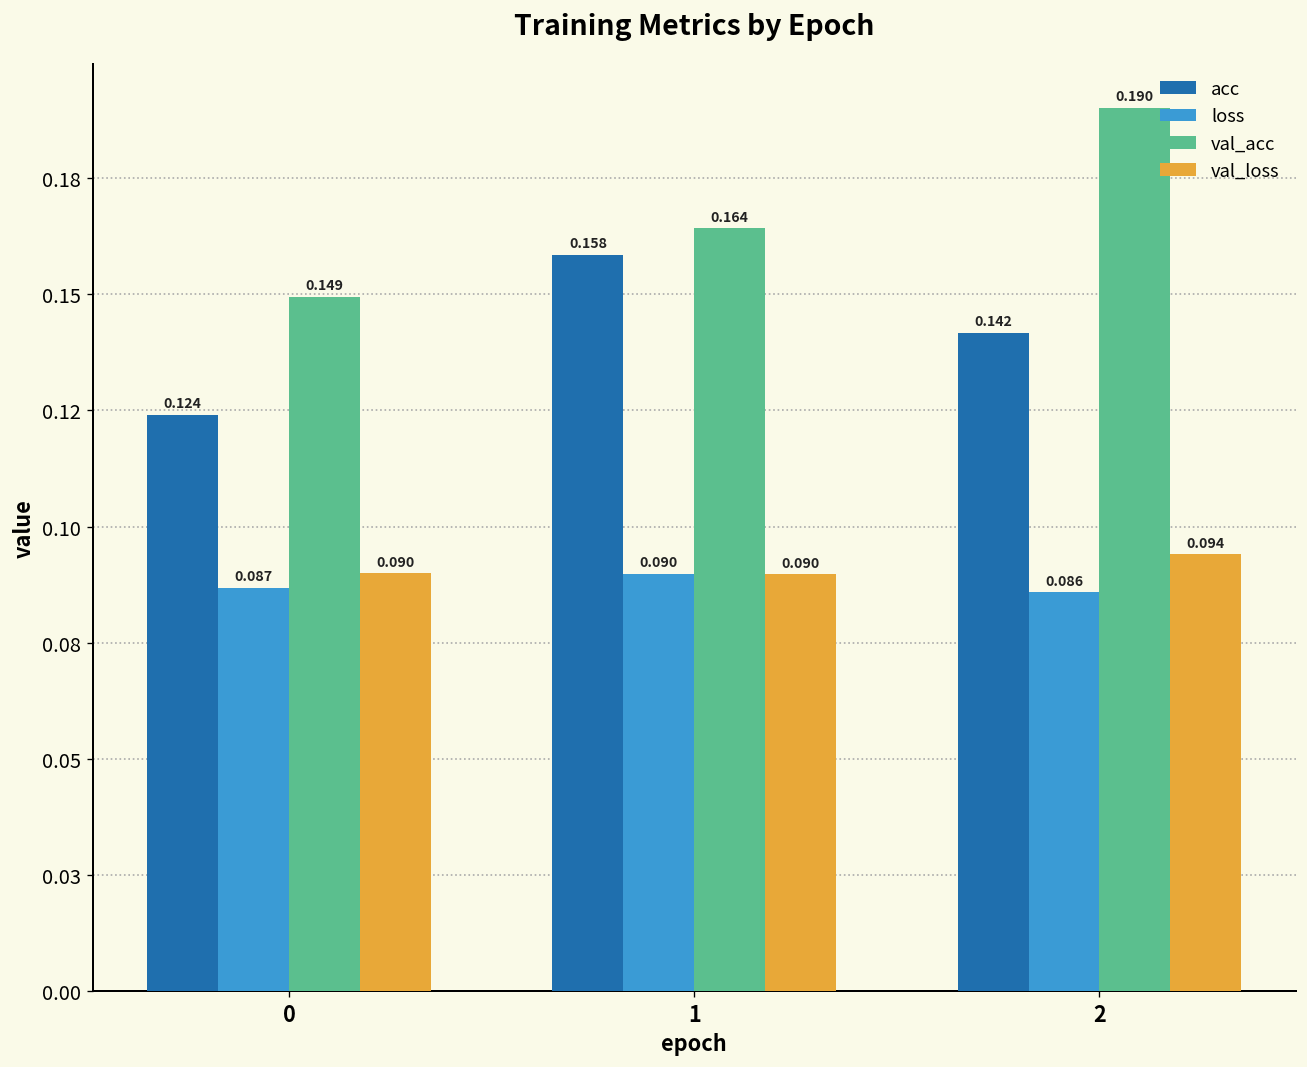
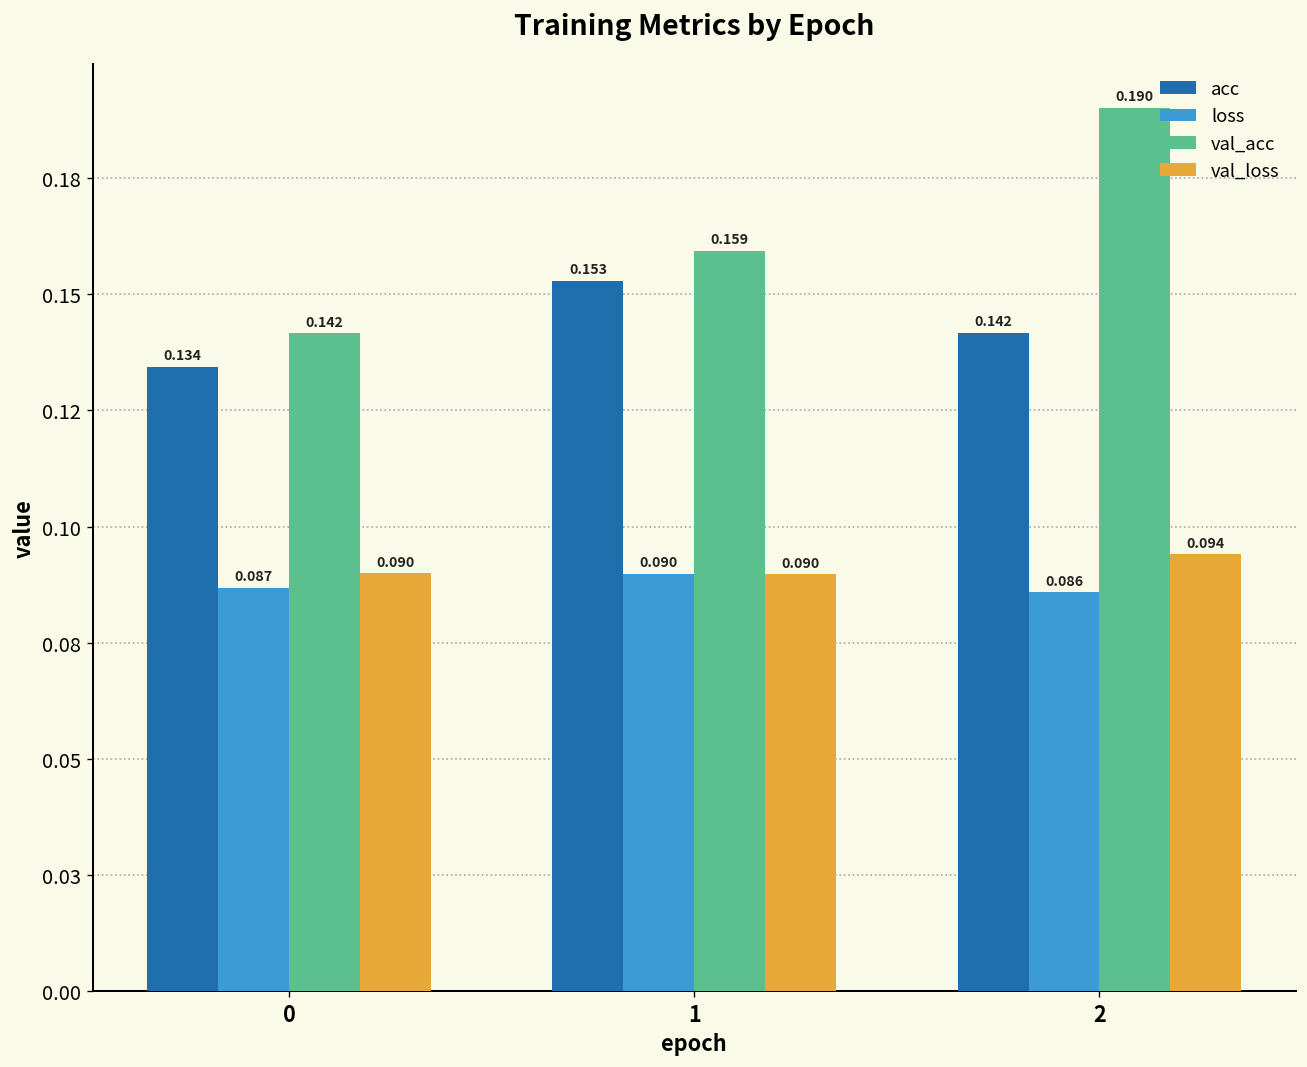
  {
    "acc": {
-     "0": 0.124,
-     "1": 0.158,
+     "0": 0.134,
+     "1": 0.153,
      "2": 0.142
    },
    "loss": {
      "0": 0.087,
      "1": 0.090,
      "2": 0.086
    },
    "val_acc": {
-     "0": 0.149,
-     "1": 0.164,
+     "0": 0.142,
+     "1": 0.159,
      "2": 0.190
    },
    "val_loss": {
      "0": 0.090,
      "1": 0.090,
      "2": 0.094
    }
  }
